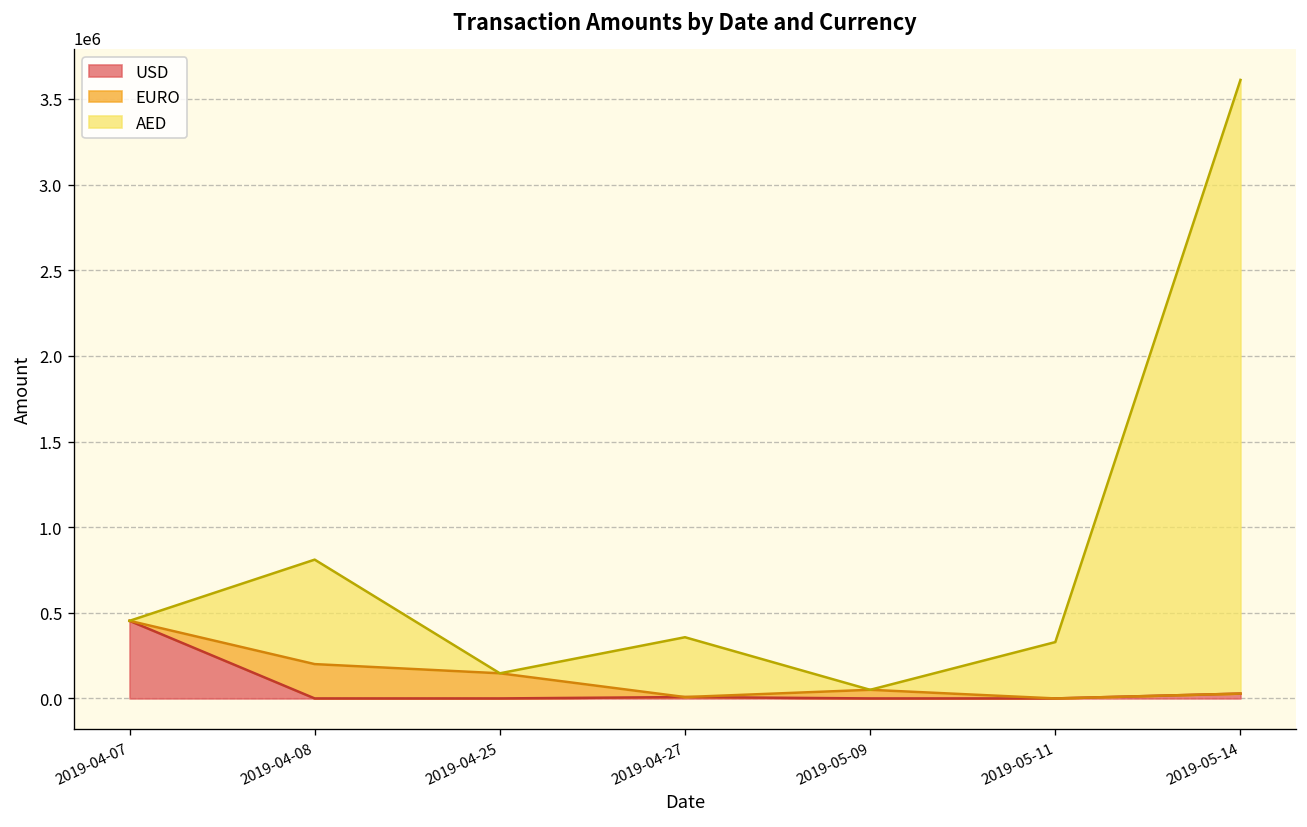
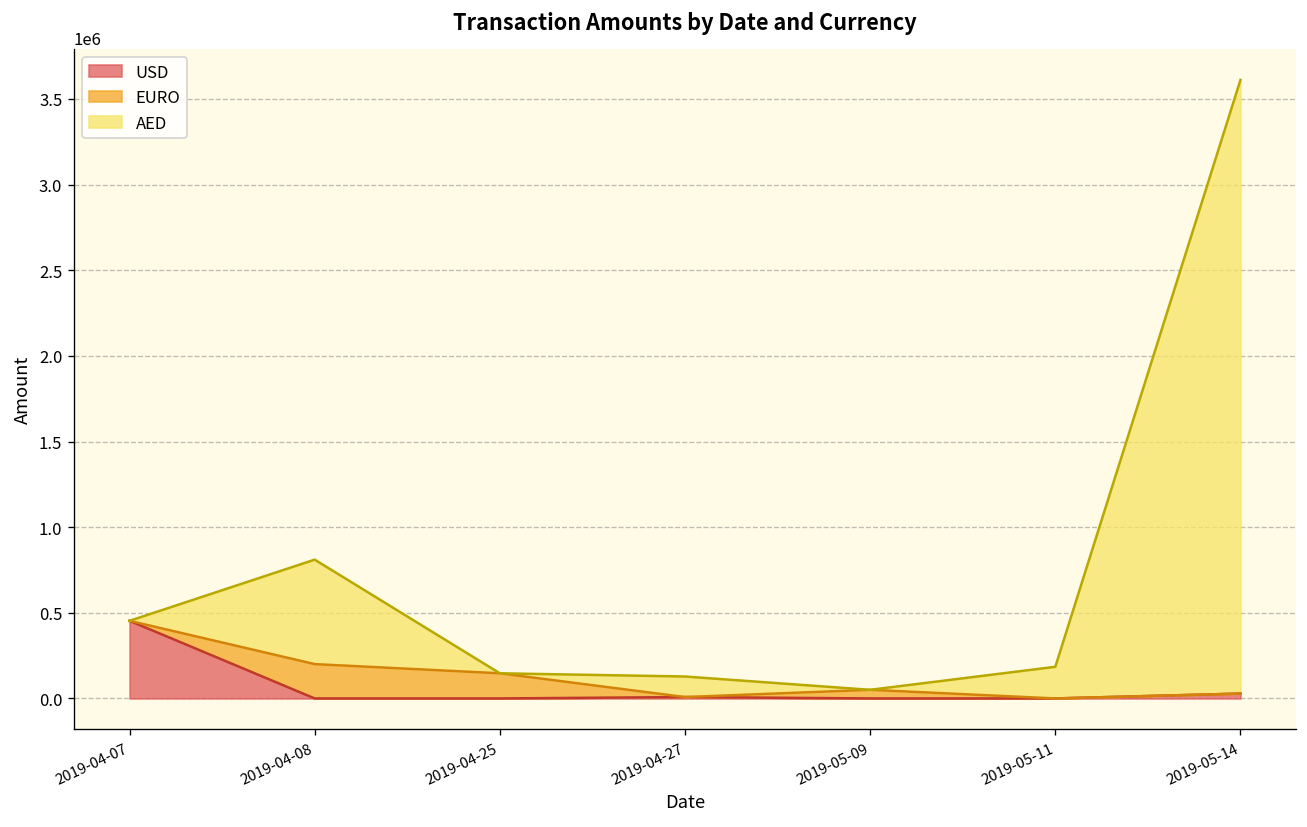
  {
    "USD": {
      "2019-04-08": 0,
      "2019-04-25": 0,
      "2019-05-09": 0
    },
    "EURO": {
      "2019-04-08": 200000
    },
    "AED": {
      "2019-04-08": 610000,
-     "2019-04-27": 350000,
-     "2019-05-11": 330000,
+     "2019-04-27": 120000,
+     "2019-05-11": 180000,
      "2019-05-14": 3580000
    }
  }
